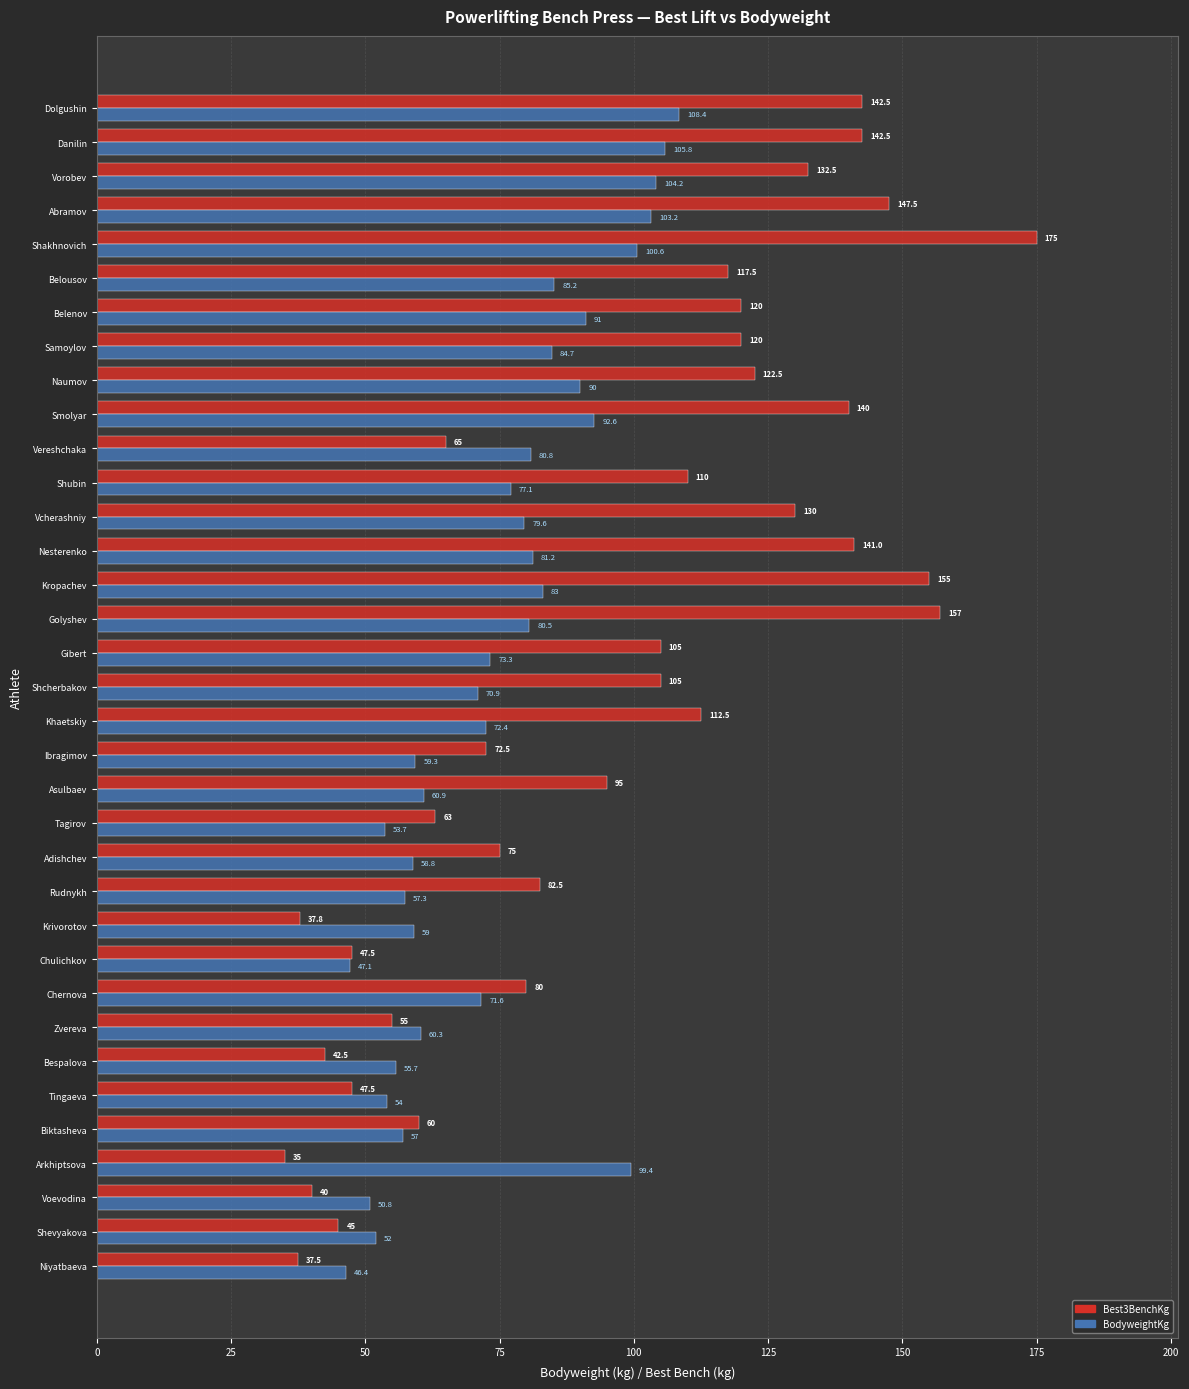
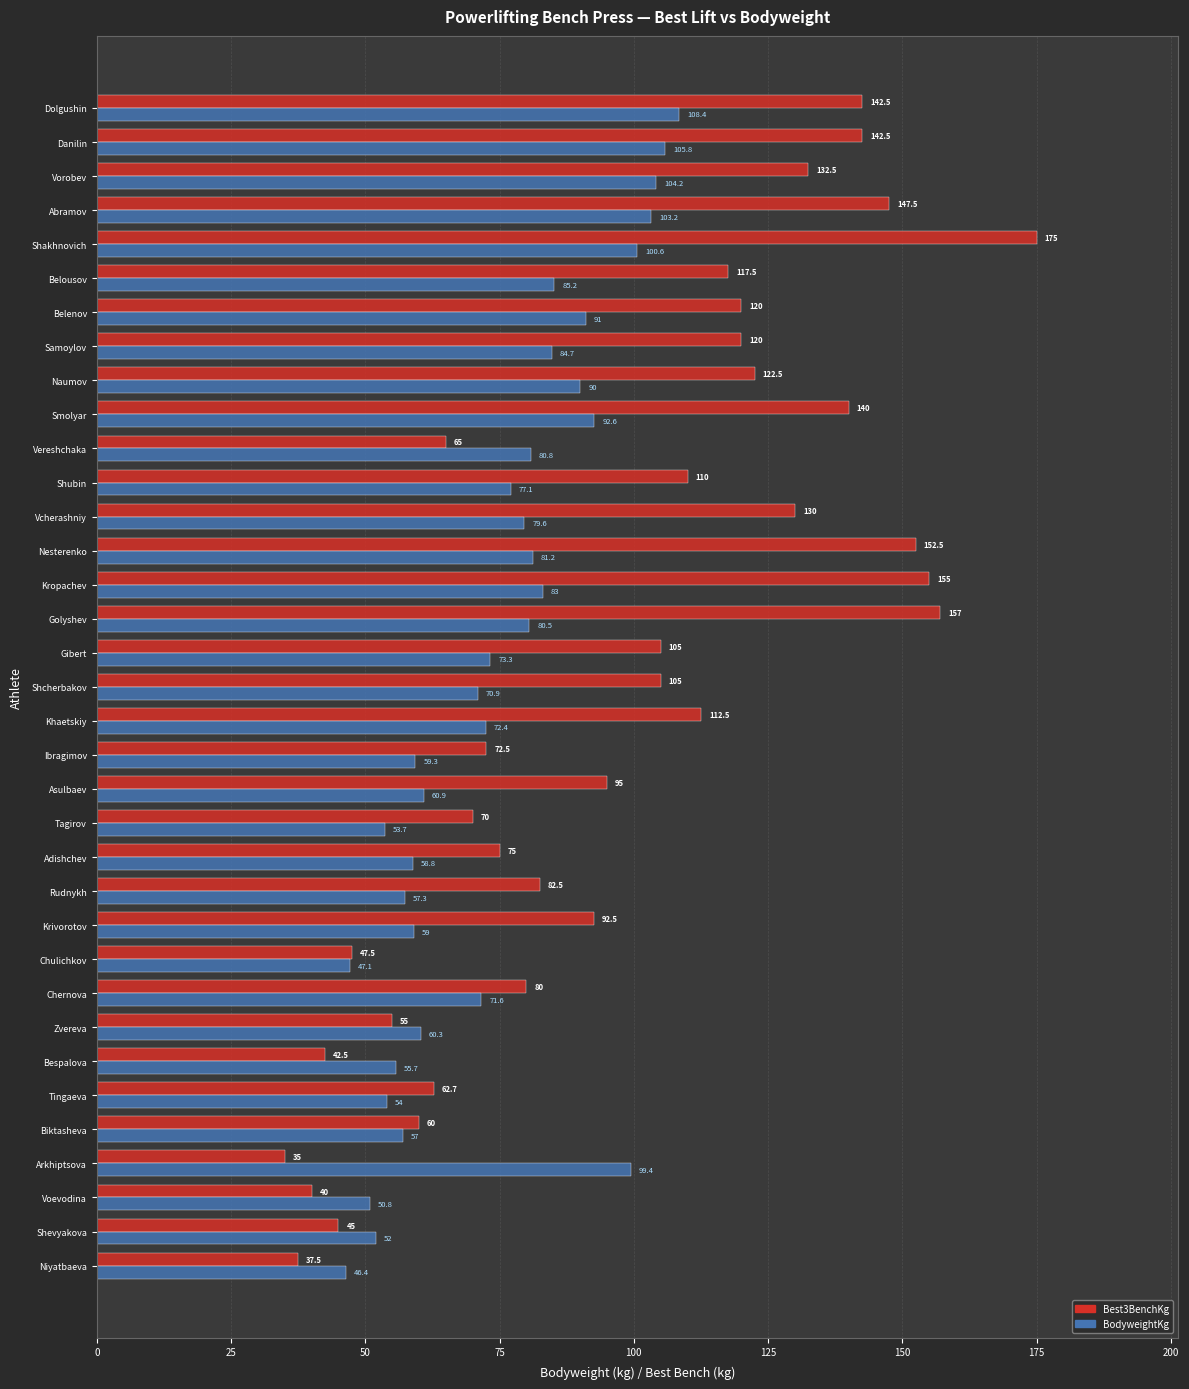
  {
    "Best3BenchKg": {
      "Dolgushin": 142.5,
      "Danilin": 142.5,
      "Vorobev": 132.5,
      "Abramov": 147.5,
      "Shakhnovich": 175,
      "Belousov": 117.5,
      "Belenov": 120,
      "Samoylov": 120,
      "Naumov": 122.5,
      "Smolyar": 140,
      "Vereshchaka": 65,
      "Shubin": 110,
      "Vcherashniy": 130,
-     "Nesterenko": 141.0,
+     "Nesterenko": 152.5,
      "Kropachev": 155,
      "Golyshev": 157,
      "Gibert": 105,
      "Shcherbakov": 105,
      "Khaetskiy": 112.5,
      "Ibragimov": 72.5,
      "Asulbaev": 95,
-     "Tagirov": 63,
+     "Tagirov": 70,
      "Adishchev": 75,
      "Rudnykh": 82.5,
-     "Krivorotov": 37.8,
+     "Krivorotov": 92.5,
      "Chulichkov": 47.5,
      "Chernova": 80,
      "Zvereva": 55,
      "Bespalova": 42.5,
-     "Tingaeva": 47.5,
+     "Tingaeva": 62.7,
      "Biktasheva": 60,
      "Arkhiptsova": 35,
      "Voevodina": 40,
      "Shevyakova": 45,
      "Niyatbaeva": 37.5
    },
    "BodyweightKg": {
      "Dolgushin": 108.4,
      "Danilin": 105.8,
      "Vorobev": 104.2,
      "Abramov": 103.2,
      "Shakhnovich": 100.6,
      "Belousov": 85.2,
      "Belenov": 91,
      "Samoylov": 84.7,
      "Naumov": 90,
      "Smolyar": 92.6,
      "Vereshchaka": 80.8,
      "Shubin": 77.1,
      "Vcherashniy": 79.6,
      "Nesterenko": 81.2,
      "Kropachev": 83,
      "Golyshev": 80.5,
      "Gibert": 73.3,
      "Shcherbakov": 70.9,
      "Khaetskiy": 72.4,
      "Ibragimov": 59.3,
      "Asulbaev": 60.9,
      "Tagirov": 53.7,
      "Adishchev": 58.8,
      "Rudnykh": 57.3,
      "Krivorotov": 59,
      "Chulichkov": 47.1,
      "Chernova": 71.6,
      "Zvereva": 60.3,
      "Bespalova": 55.7,
      "Tingaeva": 54,
      "Biktasheva": 57,
      "Arkhiptsova": 99.4,
      "Voevodina": 50.8,
      "Shevyakova": 52,
      "Niyatbaeva": 46.4
    }
  }
